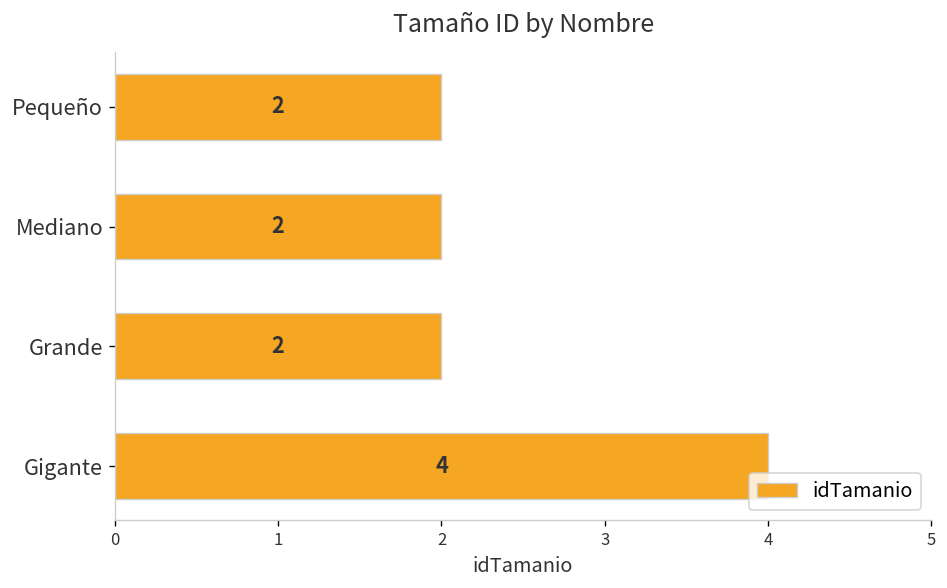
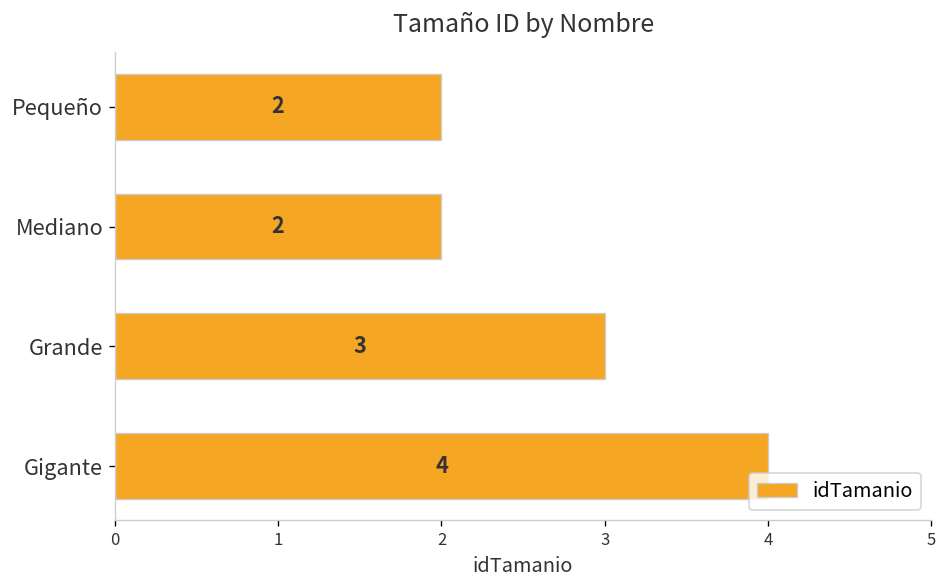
  {
    "Pequeño": 2,
    "Mediano": 2,
-   "Grande": 2,
+   "Grande": 3,
    "Gigante": 4
  }
